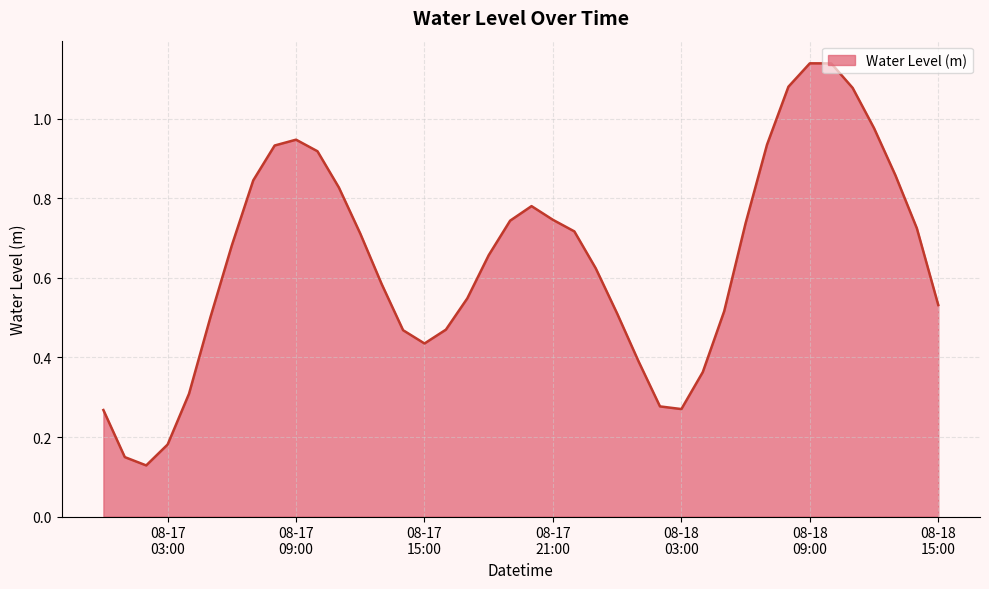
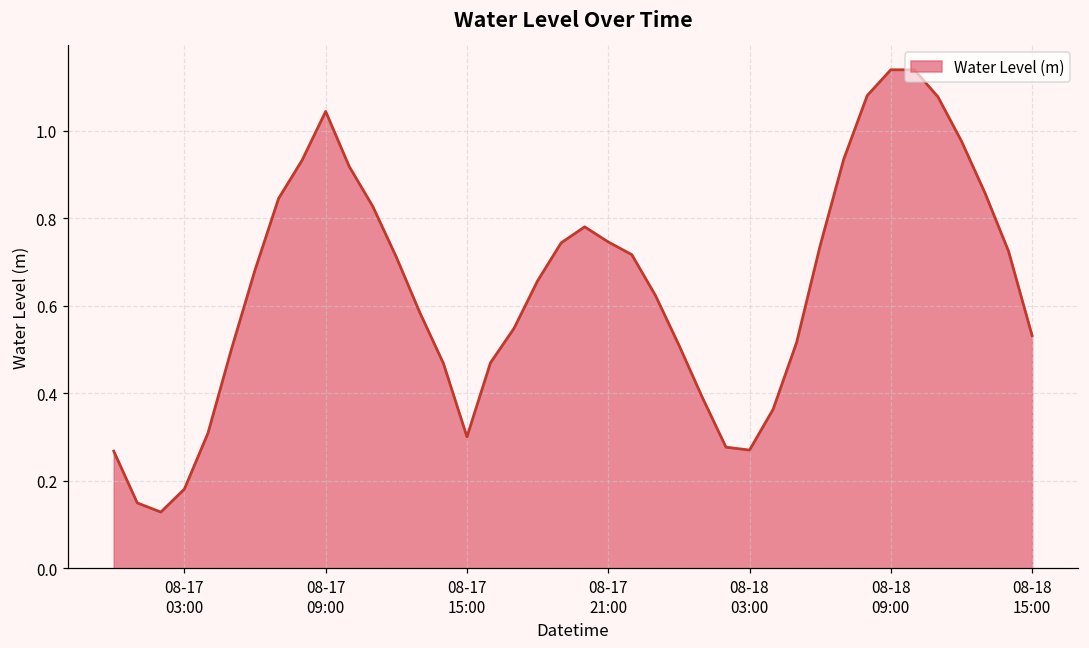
  {
    "08-17 03:00": 0.18,
-   "08-17 09:00": 0.95,
-   "08-17 15:00": 0.44,
+   "08-17 09:00": 1.04,
+   "08-17 15:00": 0.30,
    "08-17 21:00": 0.75,
    "08-18 03:00": 0.27,
    "08-18 09:00": 1.14,
    "08-18 15:00": 0.53
  }
